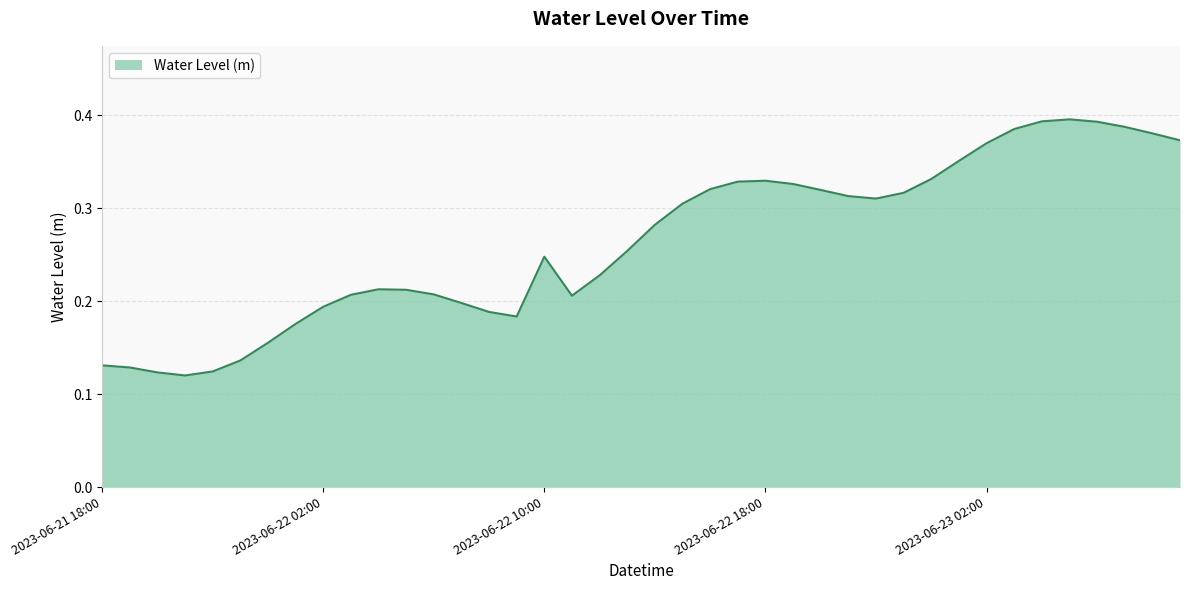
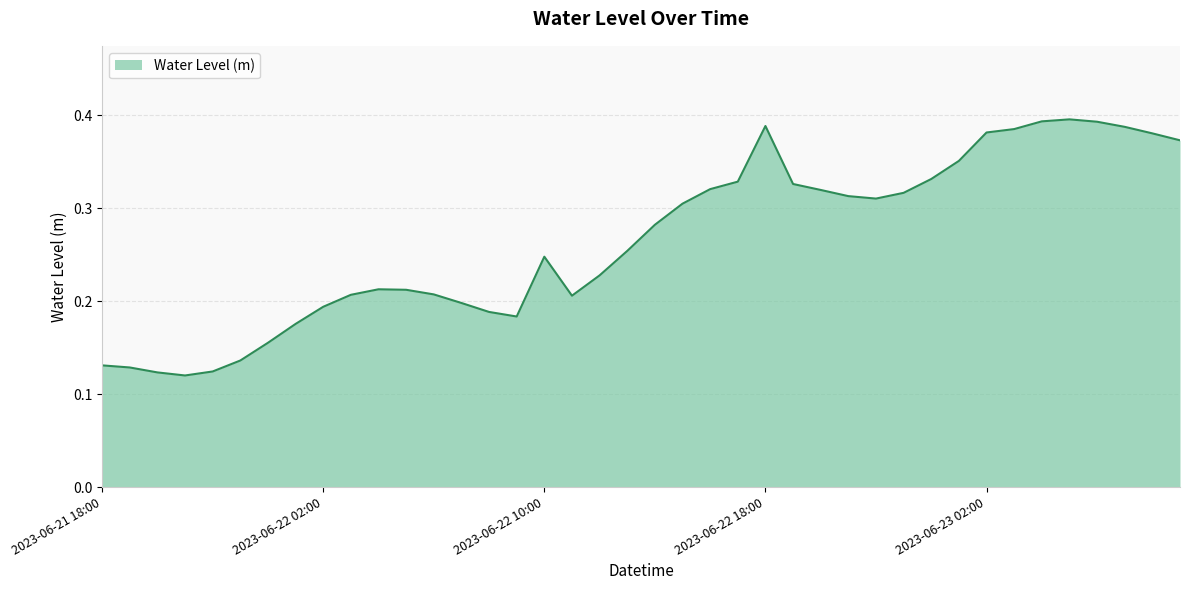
  {
    "2023-06-21 18:00": 0.13,
    "2023-06-22 02:00": 0.19,
    "2023-06-22 10:00": 0.25,
-   "2023-06-22 18:00": 0.33,
-   "2023-06-23 02:00": 0.37
+   "2023-06-22 18:00": 0.39,
+   "2023-06-23 02:00": 0.38
  }
